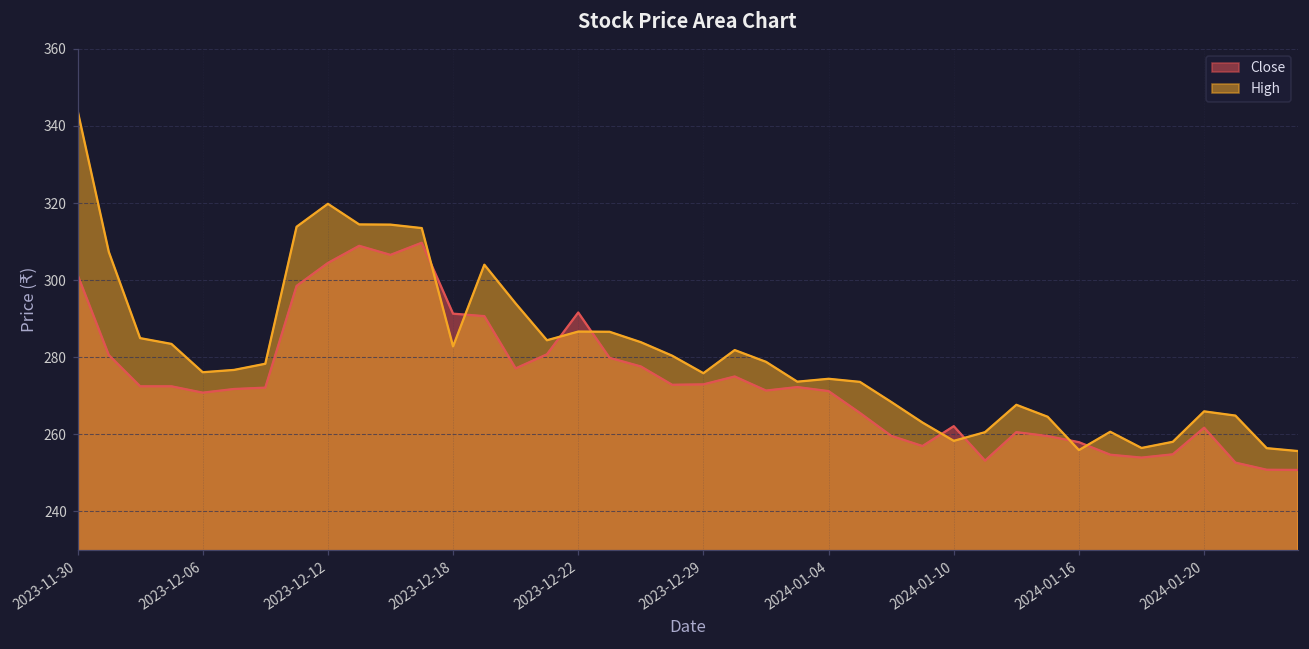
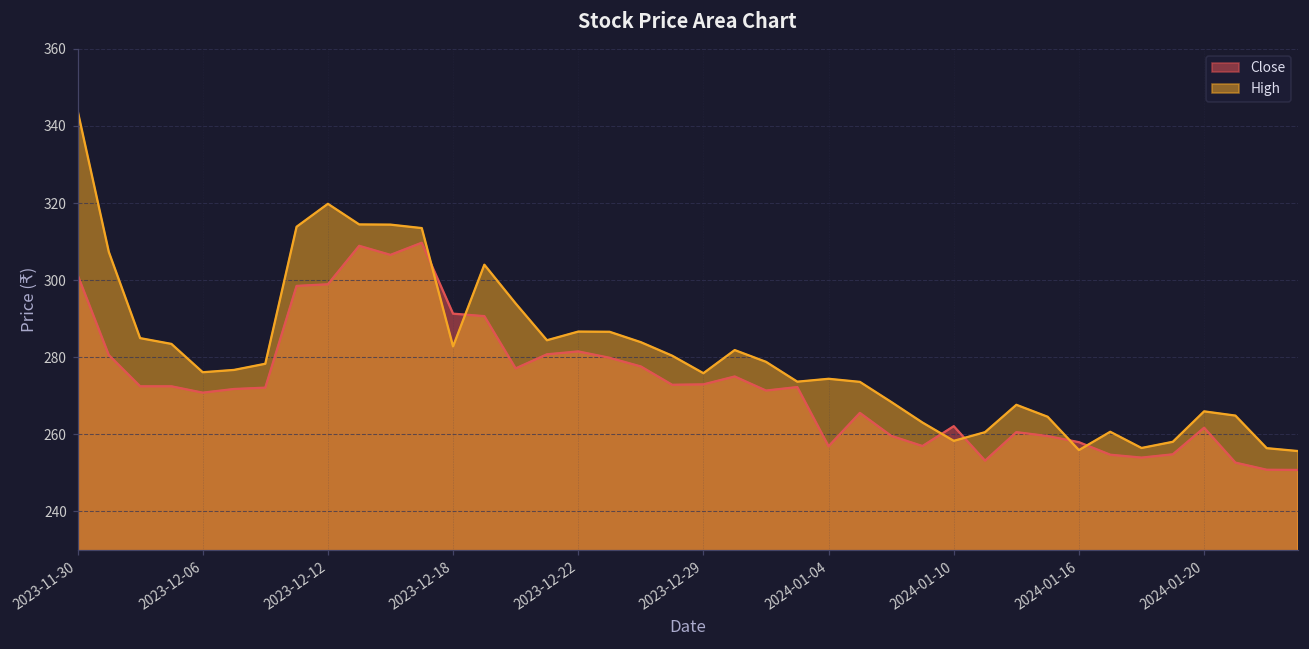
  {
    "Close": {
      "2023-11-30": 301,
      "2023-12-06": 271,
-     "2023-12-12": 304,
+     "2023-12-12": 299,
      "2023-12-18": 291,
-     "2023-12-22": 292,
+     "2023-12-22": 282,
      "2023-12-29": 273,
-     "2024-01-04": 271,
+     "2024-01-04": 257,
      "2024-01-10": 262,
      "2024-01-16": 258,
      "2024-01-20": 262
    },
    "High": {
      "2023-11-30": 344,
      "2023-12-06": 276,
      "2023-12-12": 320,
      "2023-12-18": 283,
      "2023-12-22": 287,
      "2023-12-29": 276,
      "2024-01-04": 274,
      "2024-01-10": 258,
      "2024-01-16": 256,
      "2024-01-20": 266
    }
  }
